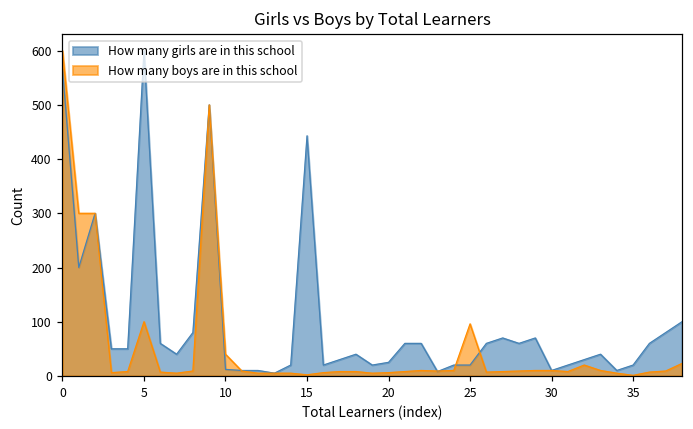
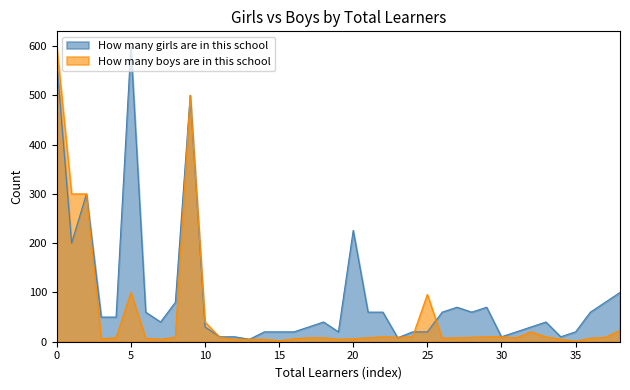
  {
    "How many girls are in this school": {
      "0": 570,
-     "10": 10,
-     "15": 440,
-     "20": 30,
+     "10": 30,
+     "15": 20,
+     "20": 230,
      "25": 20,
      "35": 20
    },
    "How many boys are in this school": {
      "0": 600,
      "5": 100,
      "10": 40,
      "15": 0,
      "20": 10,
      "25": 100,
      "35": 0
    }
  }
